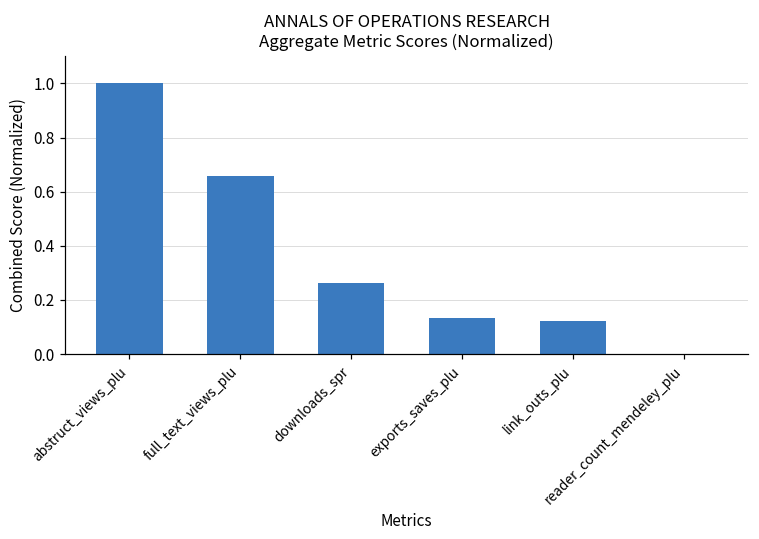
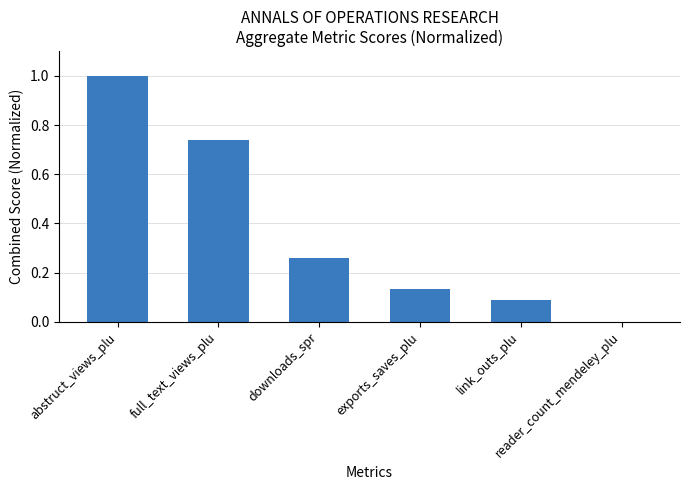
  {
    "abstruct_views_plu": 1.00,
-   "full_text_views_plu": 0.66,
+   "full_text_views_plu": 0.74,
    "downloads_spr": 0.26,
    "exports_saves_plu": 0.13,
-   "link_outs_plu": 0.12,
+   "link_outs_plu": 0.09,
    "reader_count_mendeley_plu": 0.00
  }
